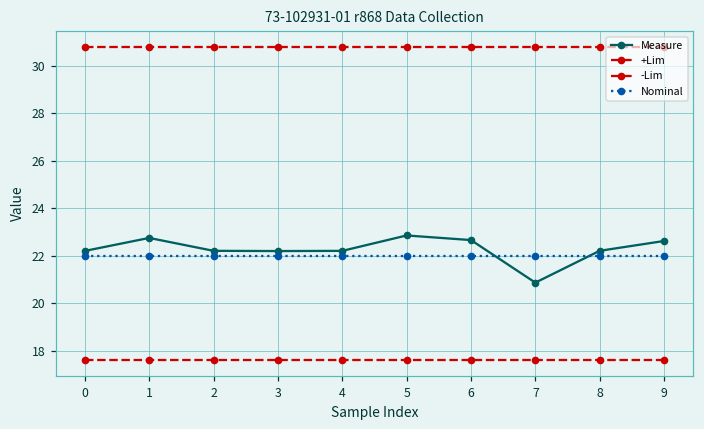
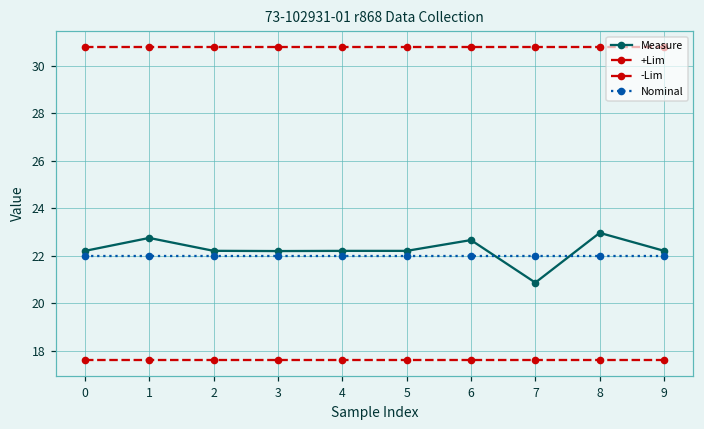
  {
    "Measure": {
      "0": 22.2,
      "1": 22.8,
      "2": 22.2,
      "3": 22.2,
      "4": 22.2,
-     "5": 22.9,
+     "5": 22.2,
      "6": 22.7,
      "7": 20.9,
-     "8": 22.2,
-     "9": 22.6
+     "8": 23.0,
+     "9": 22.2
    },
    "Nominal": {
      "0": 22.0,
      "1": 22.0,
      "2": 22.0,
      "3": 22.0,
      "4": 22.0,
      "5": 22.0,
      "6": 22.0,
      "7": 22.0,
      "8": 22.0,
      "9": 22.0
    }
  }
